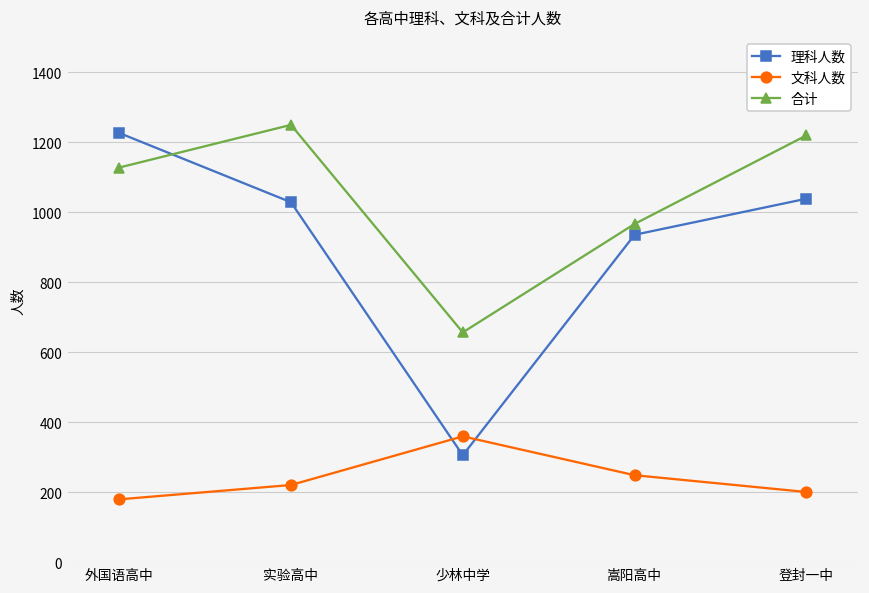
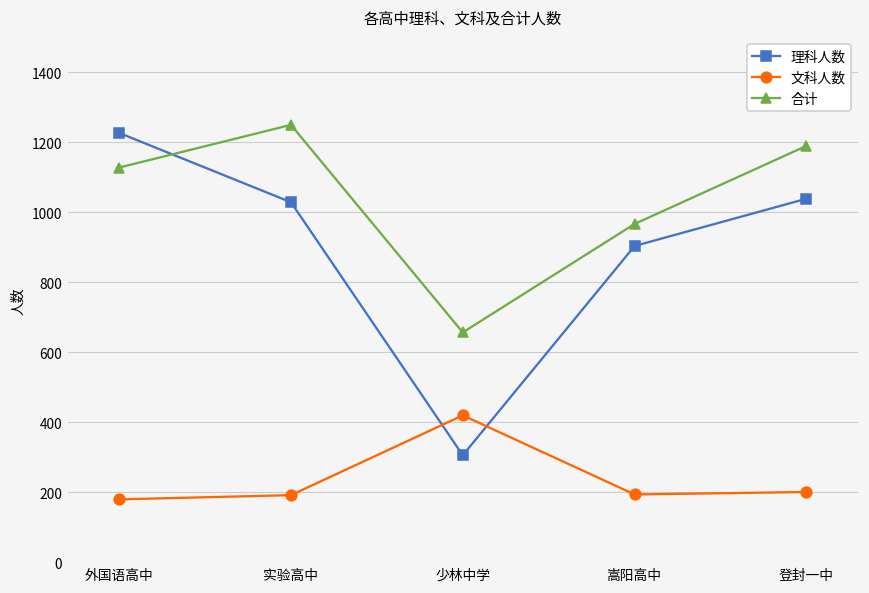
  {
    "理科人数": {
      "外国语高中": 1230,
      "实验高中": 1030,
      "少林中学": 310,
-     "嵩阳高中": 940,
+     "嵩阳高中": 900,
      "登封一中": 1040
    },
    "文科人数": {
      "外国语高中": 180,
-     "实验高中": 220,
-     "少林中学": 360,
-     "嵩阳高中": 250,
+     "实验高中": 190,
+     "少林中学": 420,
+     "嵩阳高中": 190,
      "登封一中": 200
    },
    "合计": {
      "外国语高中": 1130,
      "实验高中": 1250,
      "少林中学": 660,
      "嵩阳高中": 970,
-     "登封一中": 1220
+     "登封一中": 1190
    }
  }
